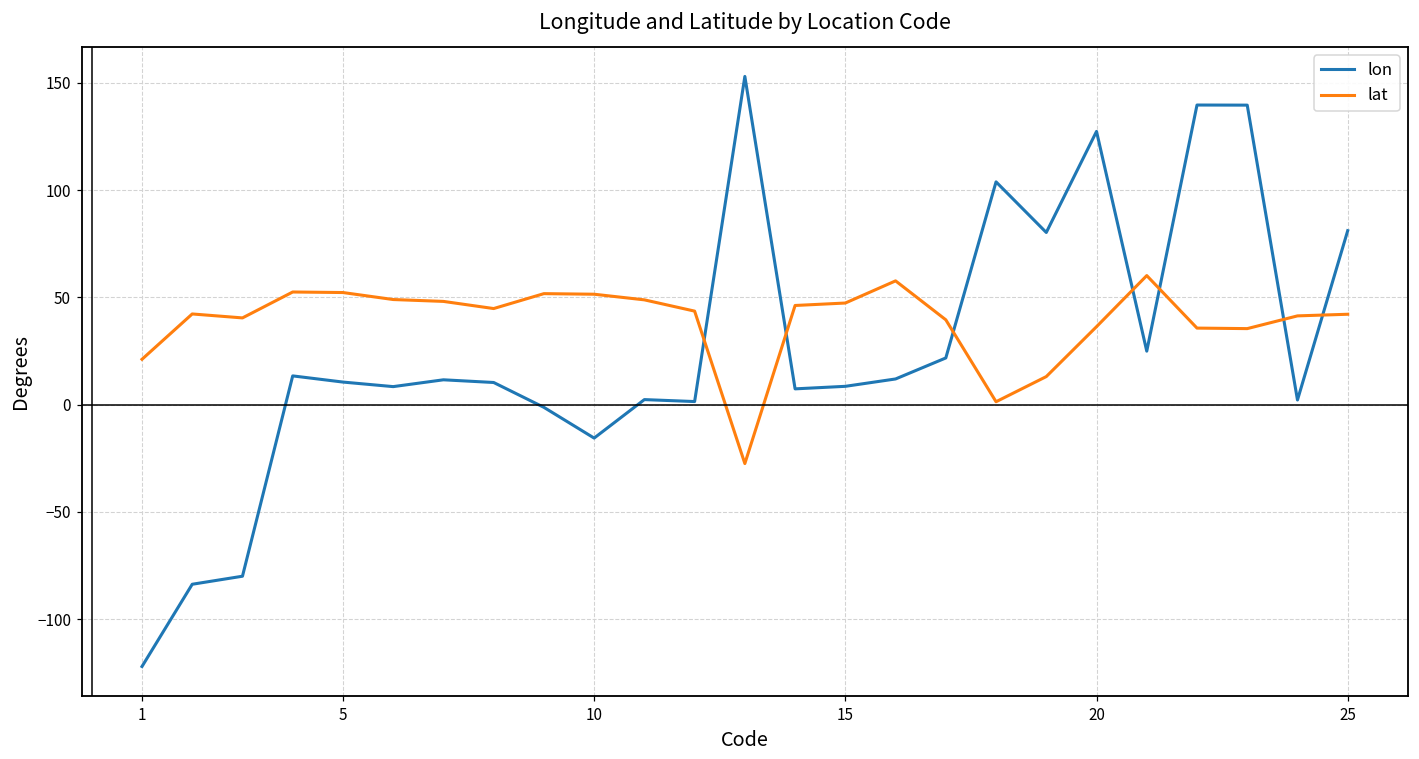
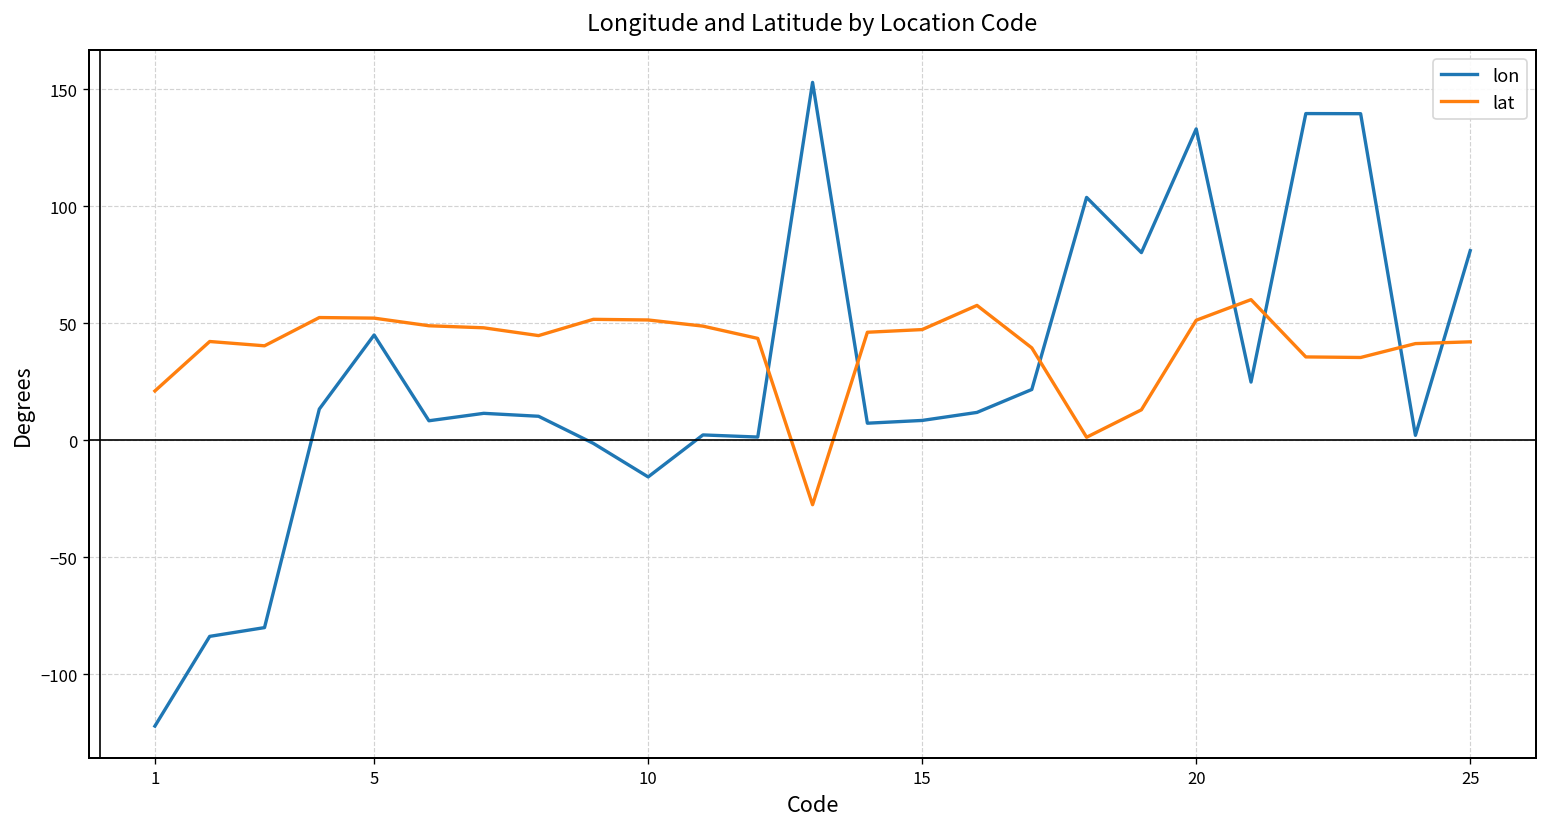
  {
    "lon": {
      "1": -122,
-     "5": 11,
+     "5": 45,
      "10": -16,
      "15": 9,
-     "20": 127,
+     "20": 133,
      "25": 81
    },
    "lat": {
      "1": 21,
      "5": 52,
      "10": 51,
      "15": 47,
-     "20": 36,
+     "20": 51,
      "25": 42
    }
  }
